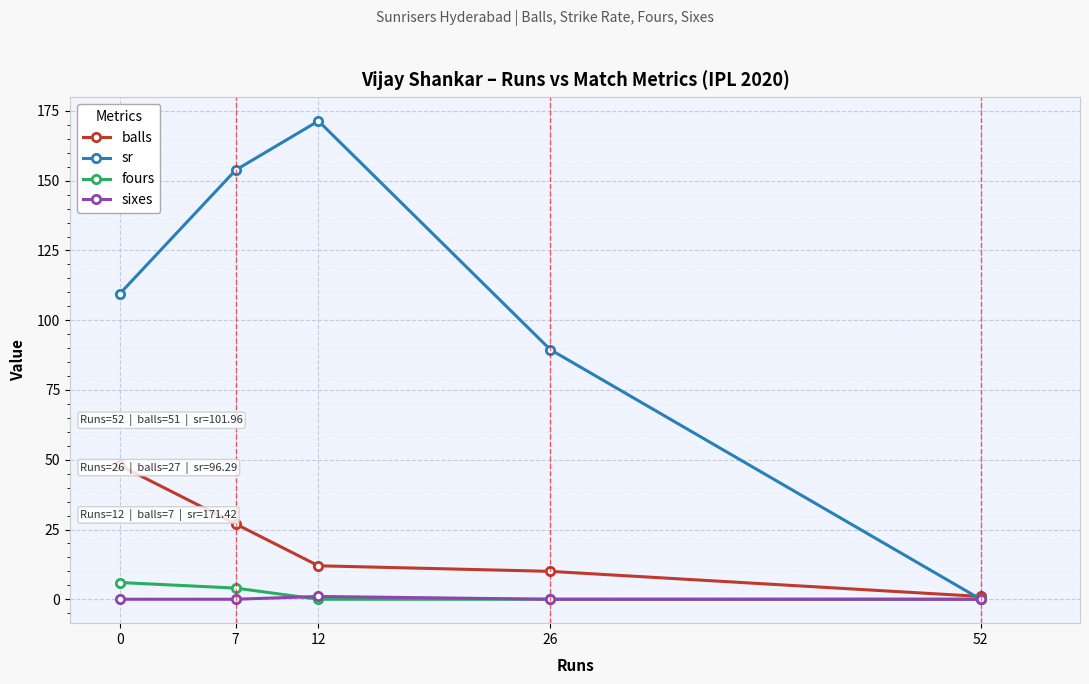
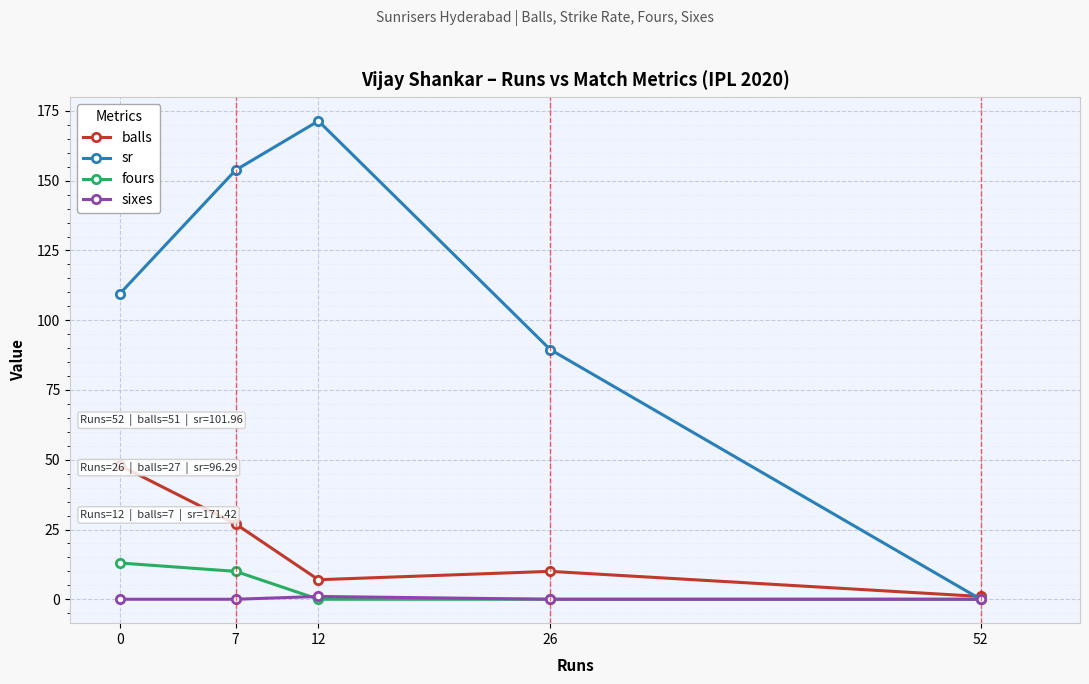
  {
    "balls": {
-     "12": 12,
+     "12": 7,
      "26": 10,
      "52": 1
    },
    "sr": {
      "0": 109,
      "7": 154,
      "12": 171,
      "26": 90
    },
    "fours": {
-     "0": 6,
-     "7": 4,
+     "0": 13,
+     "7": 10,
      "12": 0
    },
    "sixes": {
      "0": 0,
      "7": 0,
      "12": 1
    }
  }
